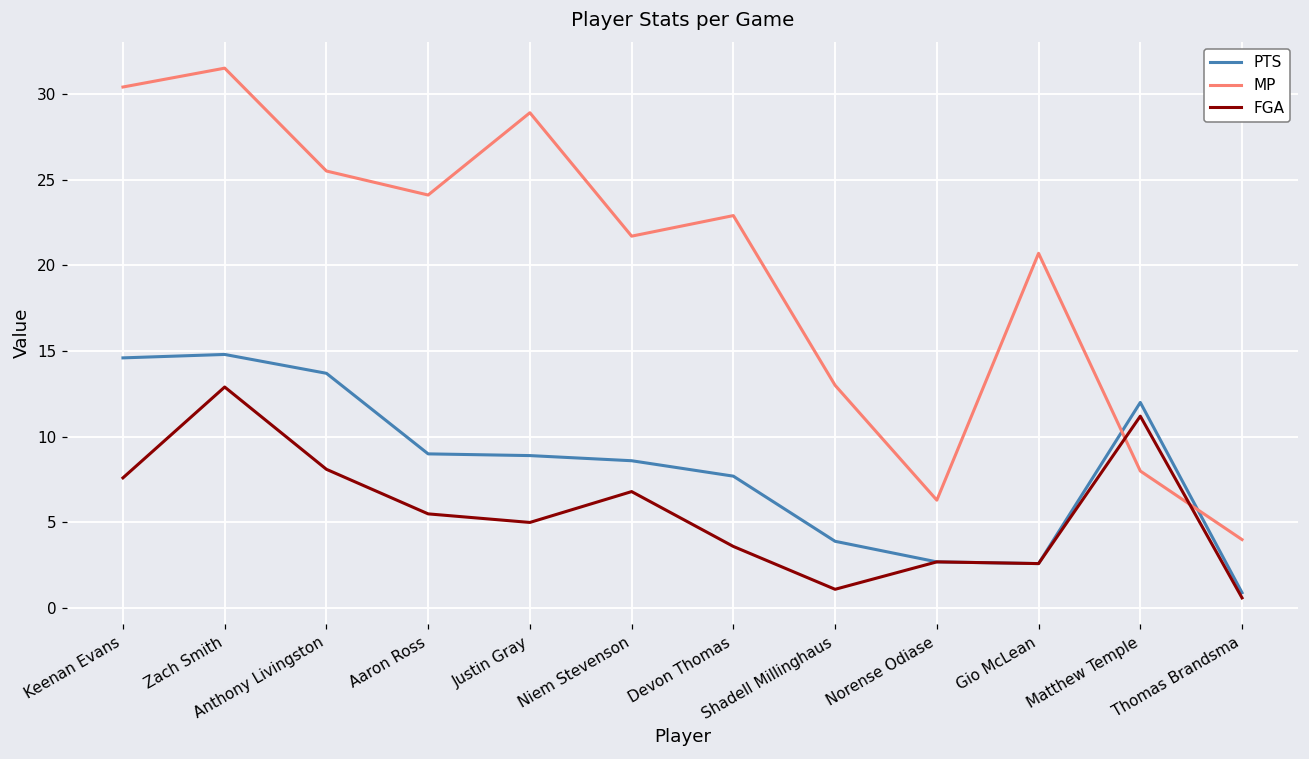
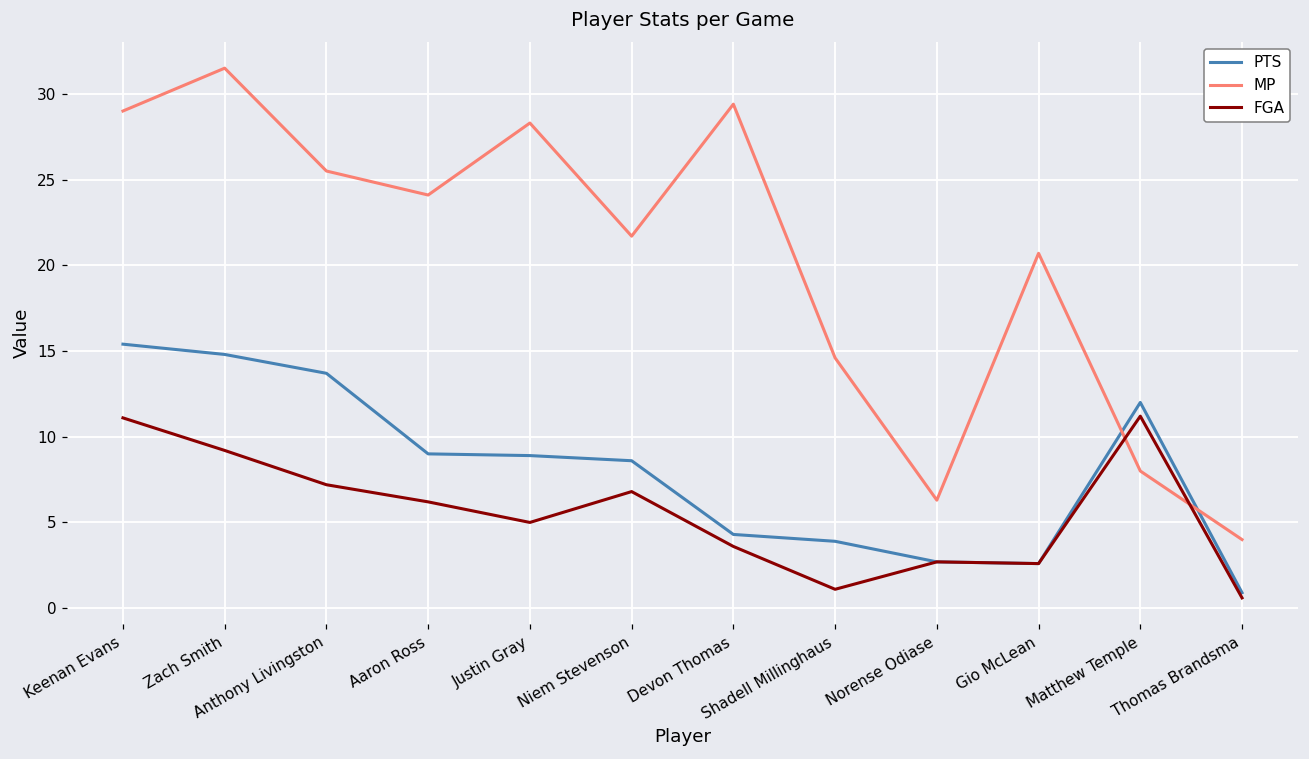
  {
    "PTS": {
-     "Keenan Evans": 14.6,
+     "Keenan Evans": 15.4,
      "Zach Smith": 14.8,
      "Anthony Livingston": 13.7,
      "Aaron Ross": 9.0,
      "Justin Gray": 8.9,
      "Niem Stevenson": 8.6,
-     "Devon Thomas": 7.7,
+     "Devon Thomas": 4.3,
      "Shadell Millinghaus": 3.9,
      "Matthew Temple": 12.0,
      "Thomas Brandsma": 0.9
    },
    "MP": {
-     "Keenan Evans": 30.4,
+     "Keenan Evans": 29.0,
      "Zach Smith": 31.5,
      "Anthony Livingston": 25.5,
      "Aaron Ross": 24.1,
-     "Justin Gray": 28.9,
+     "Justin Gray": 28.3,
      "Niem Stevenson": 21.7,
-     "Devon Thomas": 22.9,
-     "Shadell Millinghaus": 13.0,
+     "Devon Thomas": 29.4,
+     "Shadell Millinghaus": 14.6,
      "Norense Odiase": 6.3,
      "Gio McLean": 20.7,
      "Matthew Temple": 8.0,
      "Thomas Brandsma": 4.0
    },
    "FGA": {
-     "Keenan Evans": 7.6,
-     "Zach Smith": 12.9,
-     "Anthony Livingston": 8.1,
-     "Aaron Ross": 5.5,
+     "Keenan Evans": 11.1,
+     "Zach Smith": 9.2,
+     "Anthony Livingston": 7.2,
+     "Aaron Ross": 6.2,
      "Justin Gray": 5.0,
      "Niem Stevenson": 6.8,
      "Devon Thomas": 3.6,
      "Shadell Millinghaus": 1.1,
      "Matthew Temple": 11.2,
      "Thomas Brandsma": 0.6
    }
  }
